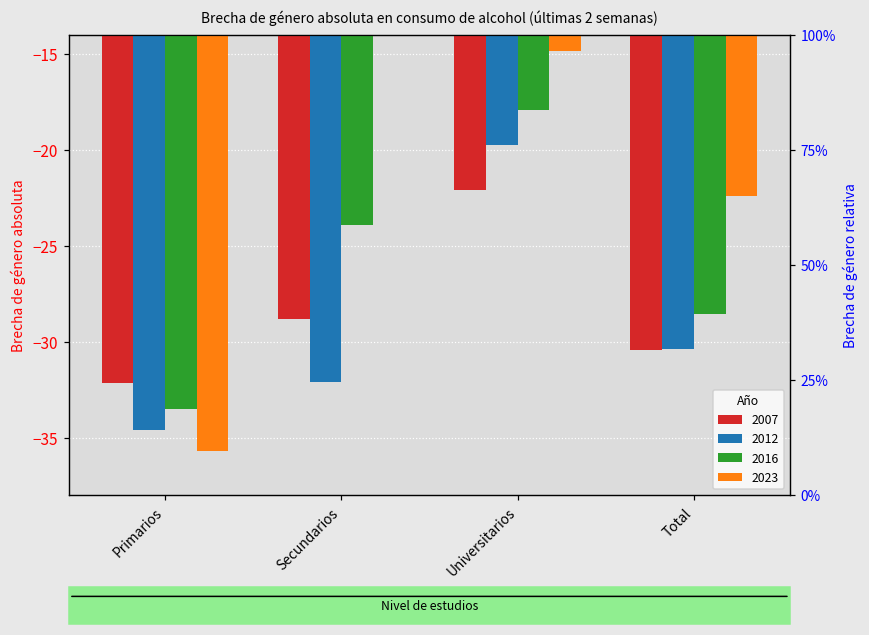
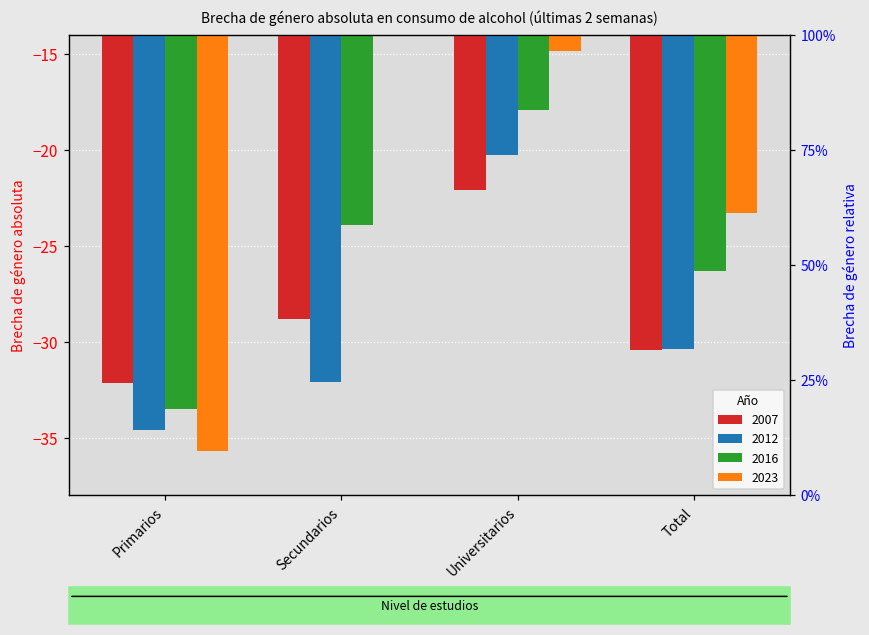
  {
    "2007": {
      "Primarios": -32.2,
      "Secundarios": -28.8,
      "Universitarios": -22.1,
      "Total": -30.4
    },
    "2012": {
      "Primarios": -34.6,
      "Secundarios": -32.1,
-     "Universitarios": -19.7,
+     "Universitarios": -20.2,
      "Total": -30.4
    },
    "2016": {
      "Primarios": -33.5,
      "Secundarios": -23.9,
      "Universitarios": -17.9,
-     "Total": -28.5
+     "Total": -26.3
    },
    "2023": {
      "Primarios": -35.7,
      "Universitarios": -14.9,
-     "Total": -22.4
+     "Total": -23.3
    }
  }
